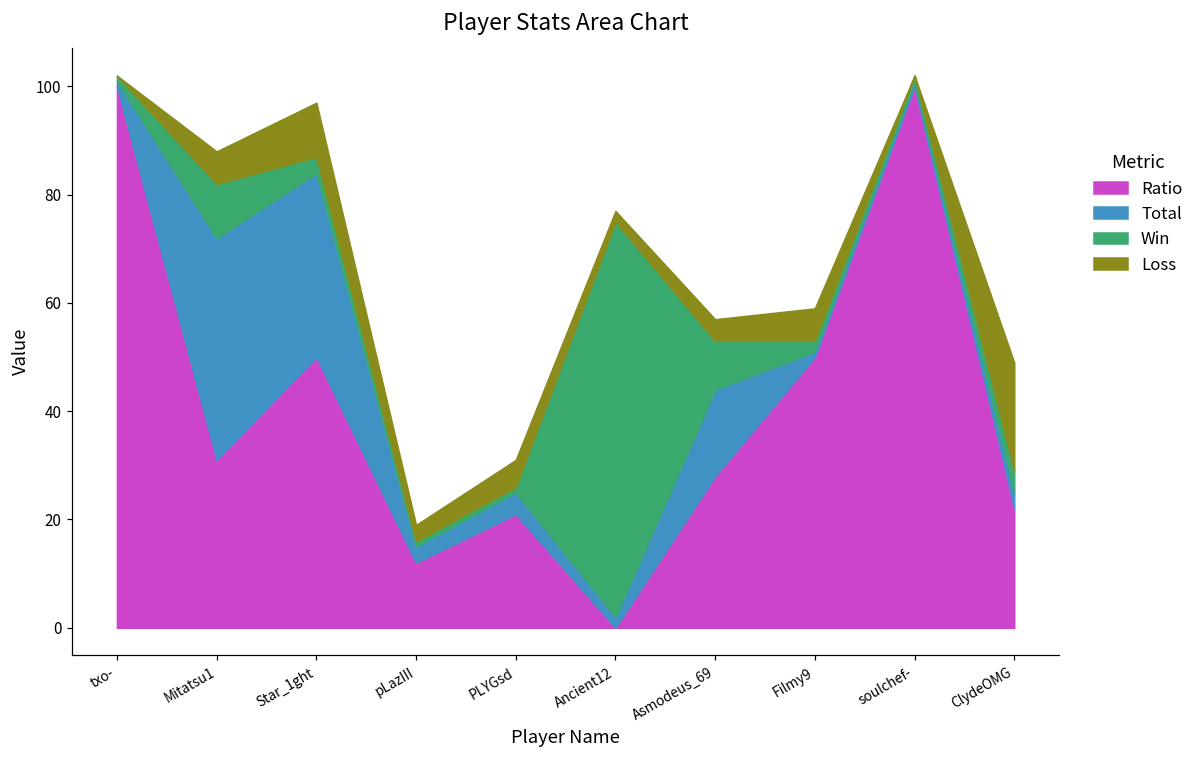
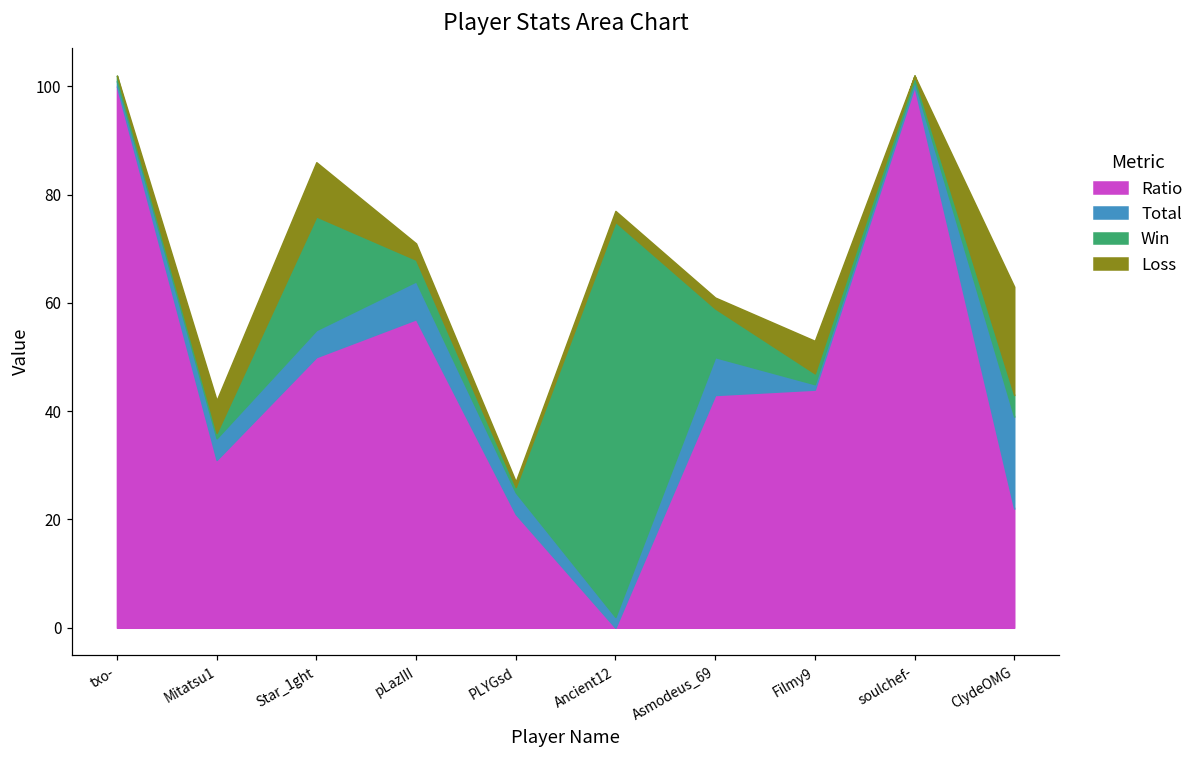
  {
    "Ratio": {
-     "pLazIII": 12,
-     "Asmodeus_69": 28,
-     "Filmy9": 50
+     "pLazIII": 57,
+     "Asmodeus_69": 43,
+     "Filmy9": 44
    },
    "Total": {
-     "Mitatsu1": 41,
-     "Star_1ght": 34,
-     "pLazIII": 3,
-     "Asmodeus_69": 16,
-     "ClydeOMG": 3
+     "Mitatsu1": 4,
+     "Star_1ght": 5,
+     "pLazIII": 7,
+     "Asmodeus_69": 7,
+     "ClydeOMG": 17
    },
    "Win": {
-     "Mitatsu1": 10,
-     "Star_1ght": 3,
-     "pLazIII": 1
+     "Mitatsu1": 1,
+     "Star_1ght": 21,
+     "pLazIII": 4
    },
    "Loss": {
      "Mitatsu1": 6,
      "Star_1ght": 10,
      "pLazIII": 3,
-     "PLYGsd": 5,
+     "PLYGsd": 1,
      "Ancient12": 2,
-     "Asmodeus_69": 4,
+     "Asmodeus_69": 2,
      "Filmy9": 6,
      "ClydeOMG": 20
    }
  }
